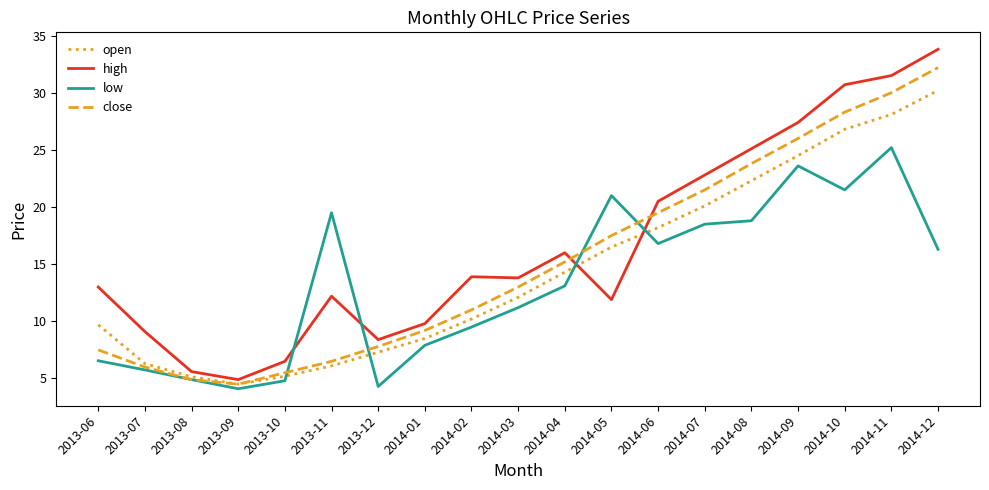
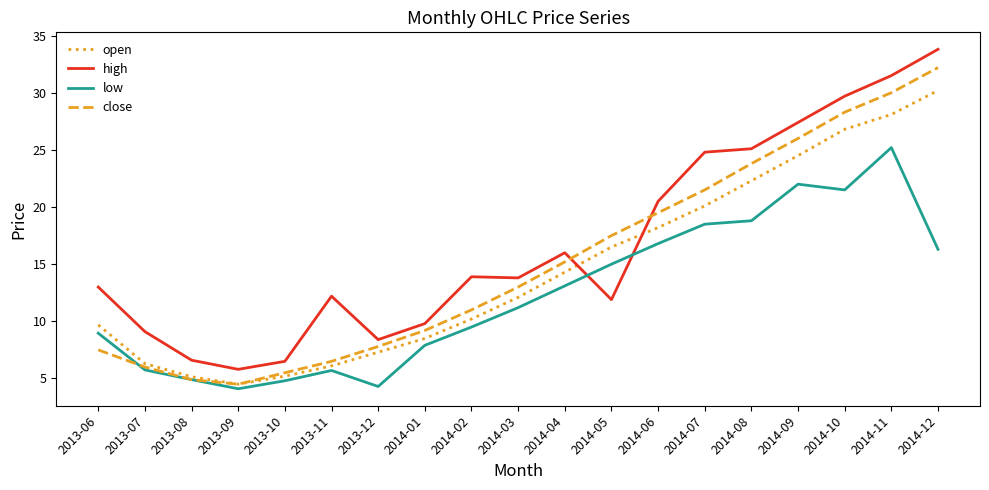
  {
    "high": {
      "2013-06": 13.0,
      "2013-07": 9.1,
-     "2013-08": 5.6,
-     "2013-09": 4.9,
+     "2013-08": 6.6,
+     "2013-09": 5.8,
      "2013-10": 6.5,
      "2013-11": 12.2,
      "2013-12": 8.4,
      "2014-01": 9.8,
      "2014-02": 13.9,
      "2014-03": 13.8,
      "2014-04": 16.0,
      "2014-05": 11.9,
      "2014-06": 20.5,
-     "2014-07": 22.8,
+     "2014-07": 24.8,
      "2014-08": 25.1,
      "2014-09": 27.4,
-     "2014-10": 30.7,
+     "2014-10": 29.7,
      "2014-11": 31.5,
      "2014-12": 33.8
    },
    "low": {
-     "2013-06": 6.6,
+     "2013-06": 9.0,
      "2013-07": 5.8,
      "2013-09": 4.1,
      "2013-10": 4.8,
-     "2013-11": 19.5,
+     "2013-11": 5.7,
      "2013-12": 4.3,
      "2014-01": 7.9,
      "2014-02": 9.5,
      "2014-03": 11.2,
      "2014-04": 13.1,
-     "2014-05": 21,
+     "2014-05": 15,
      "2014-06": 16.8,
      "2014-07": 18.5,
      "2014-08": 18.8,
-     "2014-09": 23.6,
+     "2014-09": 22.0,
      "2014-10": 21.5,
      "2014-11": 25.2,
      "2014-12": 16.3
    }
  }
